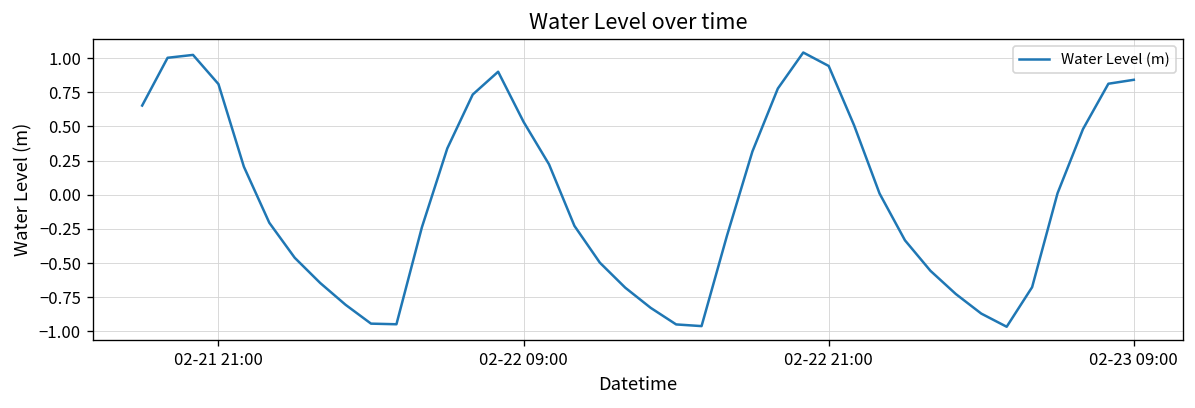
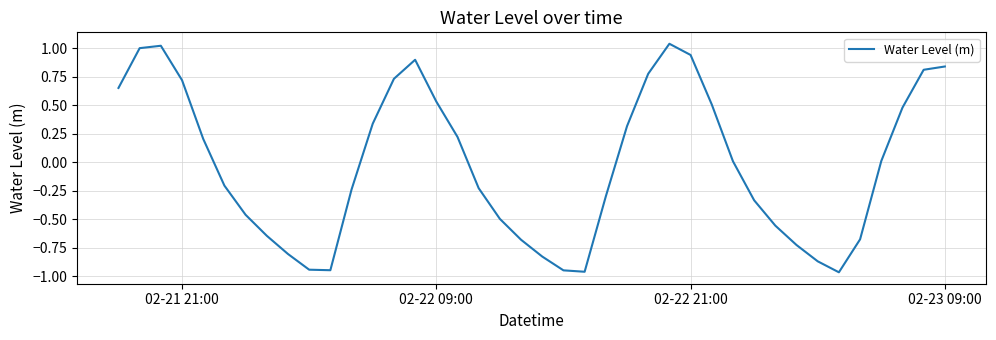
  {
-   "02-21 21:00": 0.81,
+   "02-21 21:00": 0.72,
    "02-22 09:00": 0.53,
    "02-22 21:00": 0.94,
    "02-23 09:00": 0.84
  }
